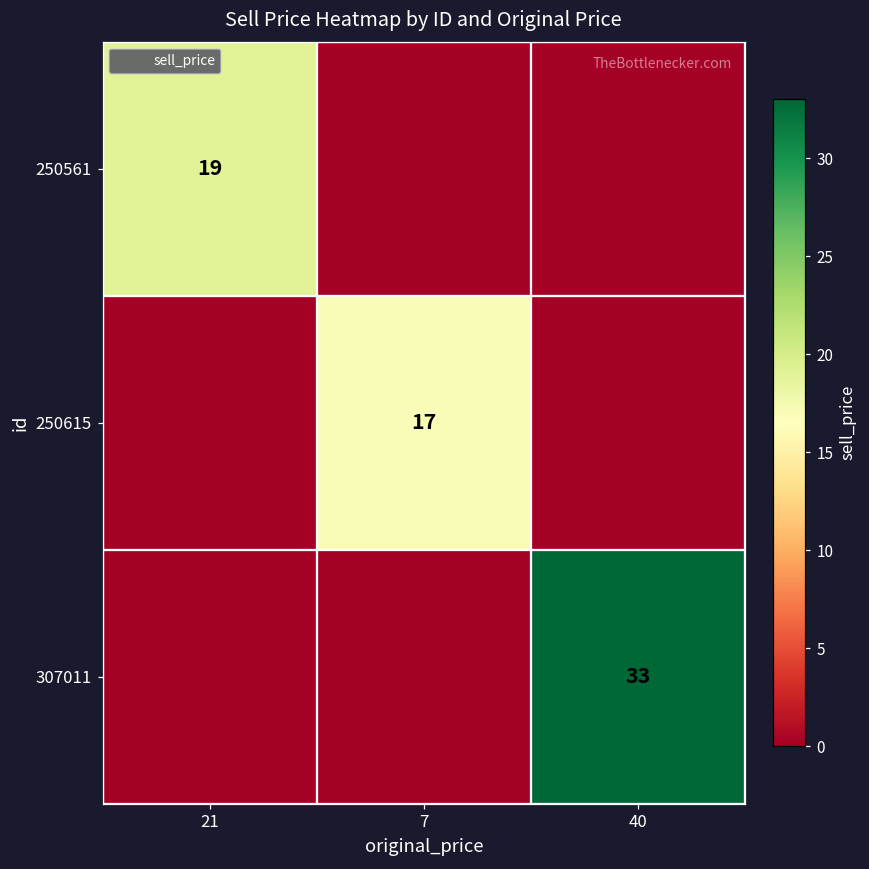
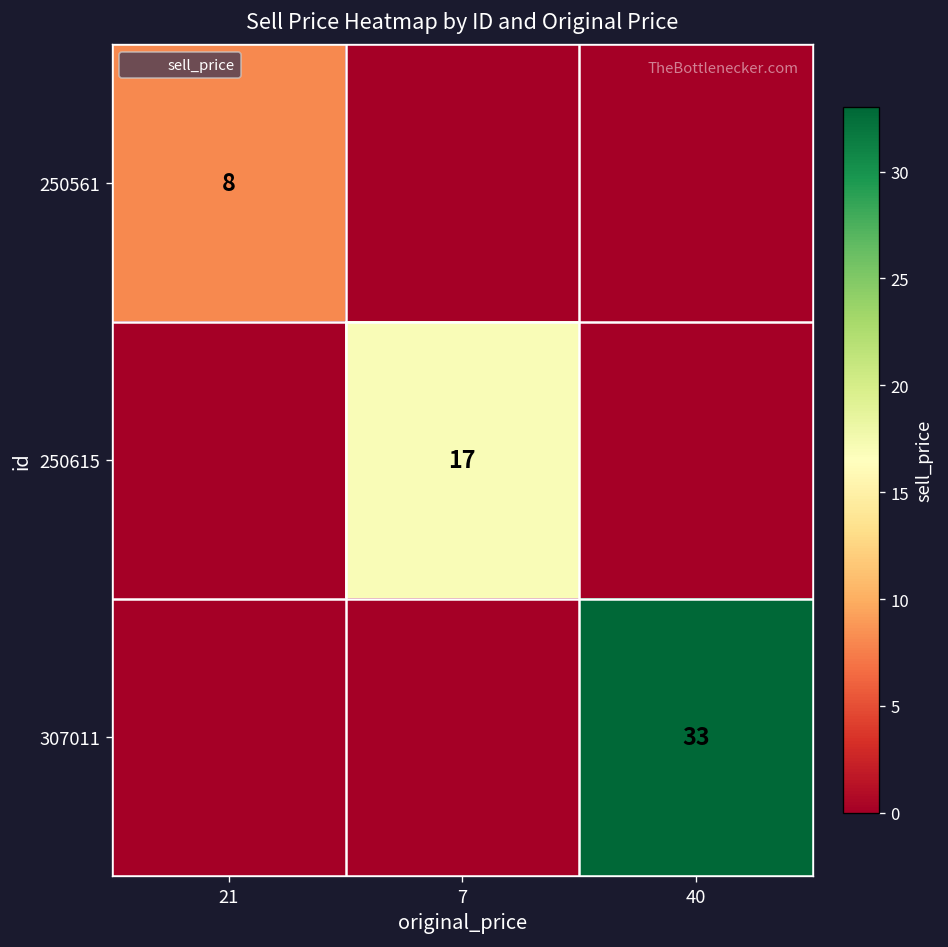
  {
    "250561": {
-     "21": 19
+     "21": 8
    },
    "250615": {
      "7": 17
    },
    "307011": {
      "40": 33
    }
  }
